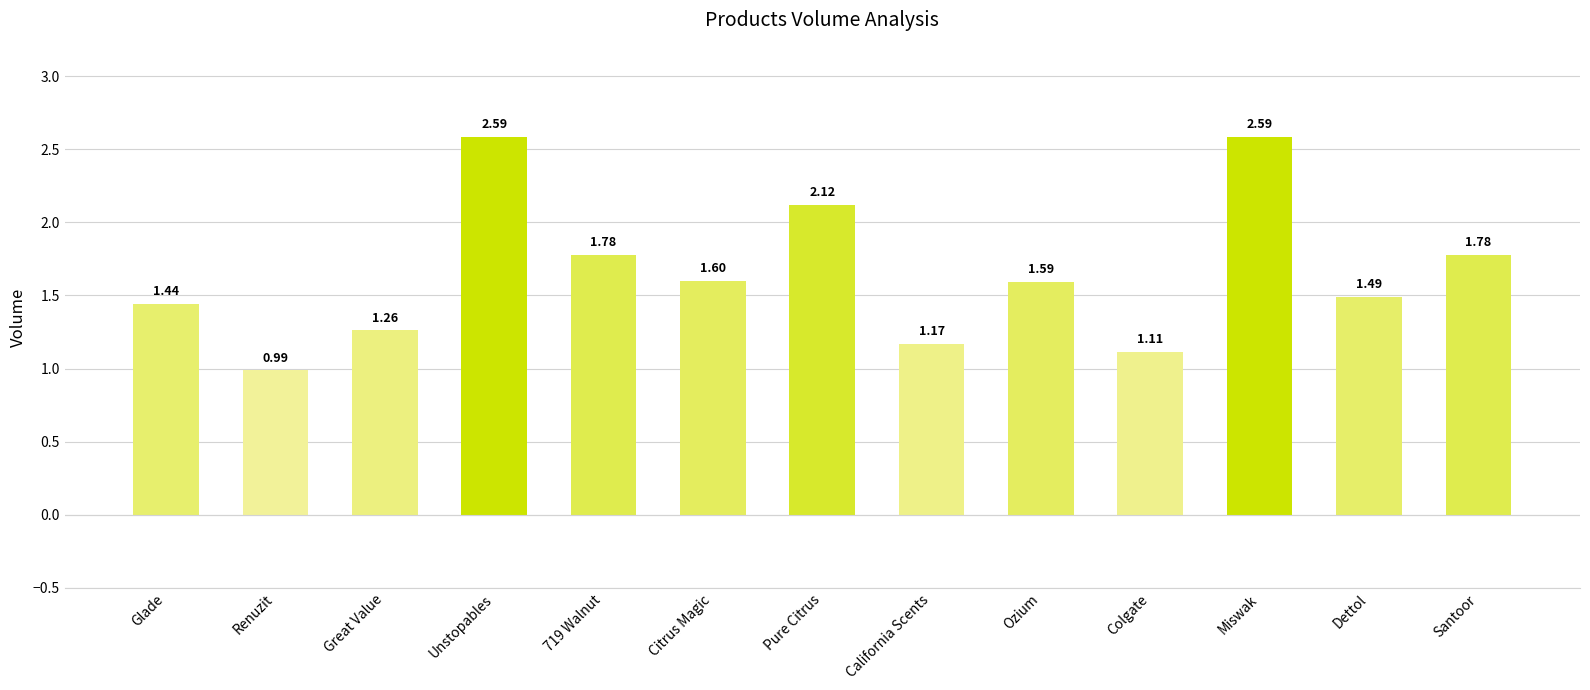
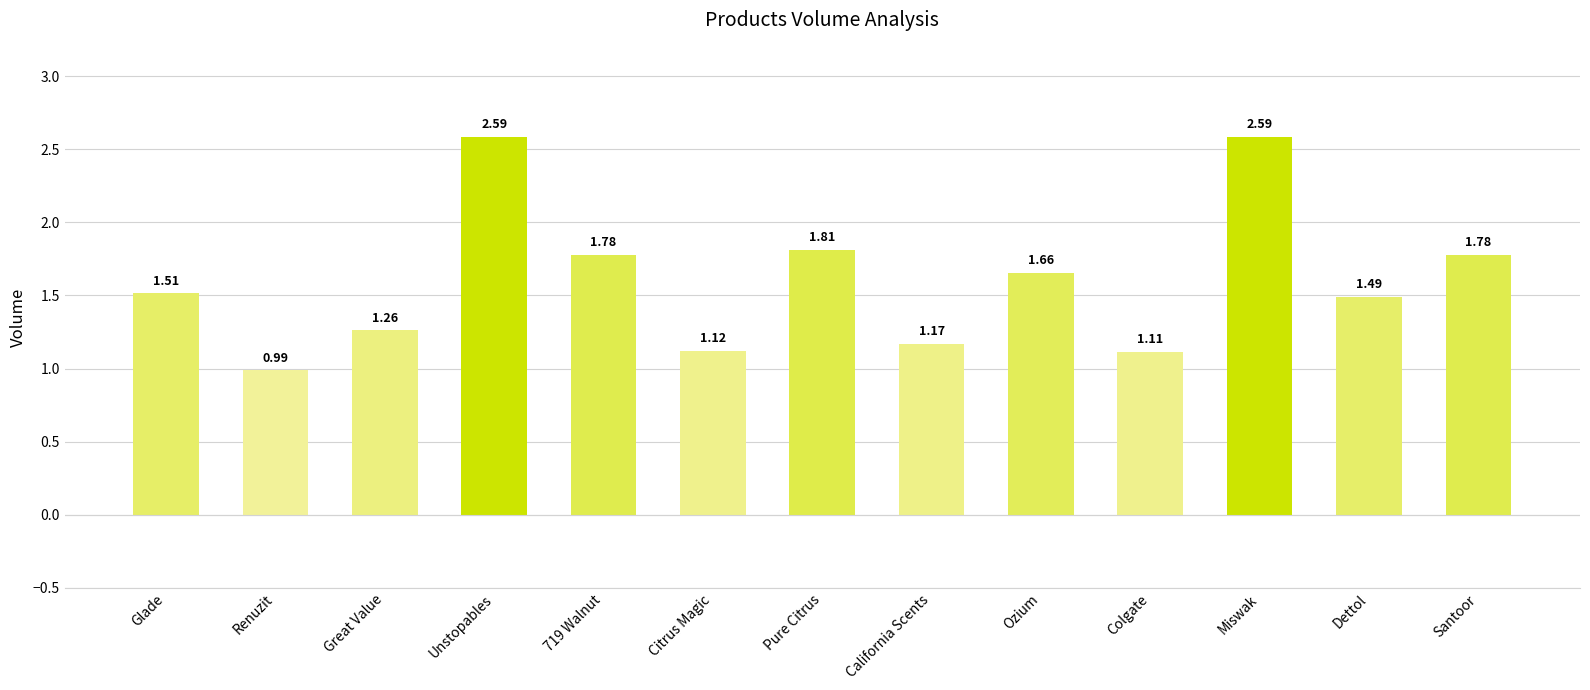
  {
-   "Glade": 1.44,
+   "Glade": 1.51,
    "Renuzit": 0.99,
    "Great Value": 1.26,
    "Unstopables": 2.59,
    "719 Walnut": 1.78,
-   "Citrus Magic": 1.60,
-   "Pure Citrus": 2.12,
+   "Citrus Magic": 1.12,
+   "Pure Citrus": 1.81,
    "California Scents": 1.17,
-   "Ozium": 1.59,
+   "Ozium": 1.66,
    "Colgate": 1.11,
    "Miswak": 2.59,
    "Dettol": 1.49,
    "Santoor": 1.78
  }
